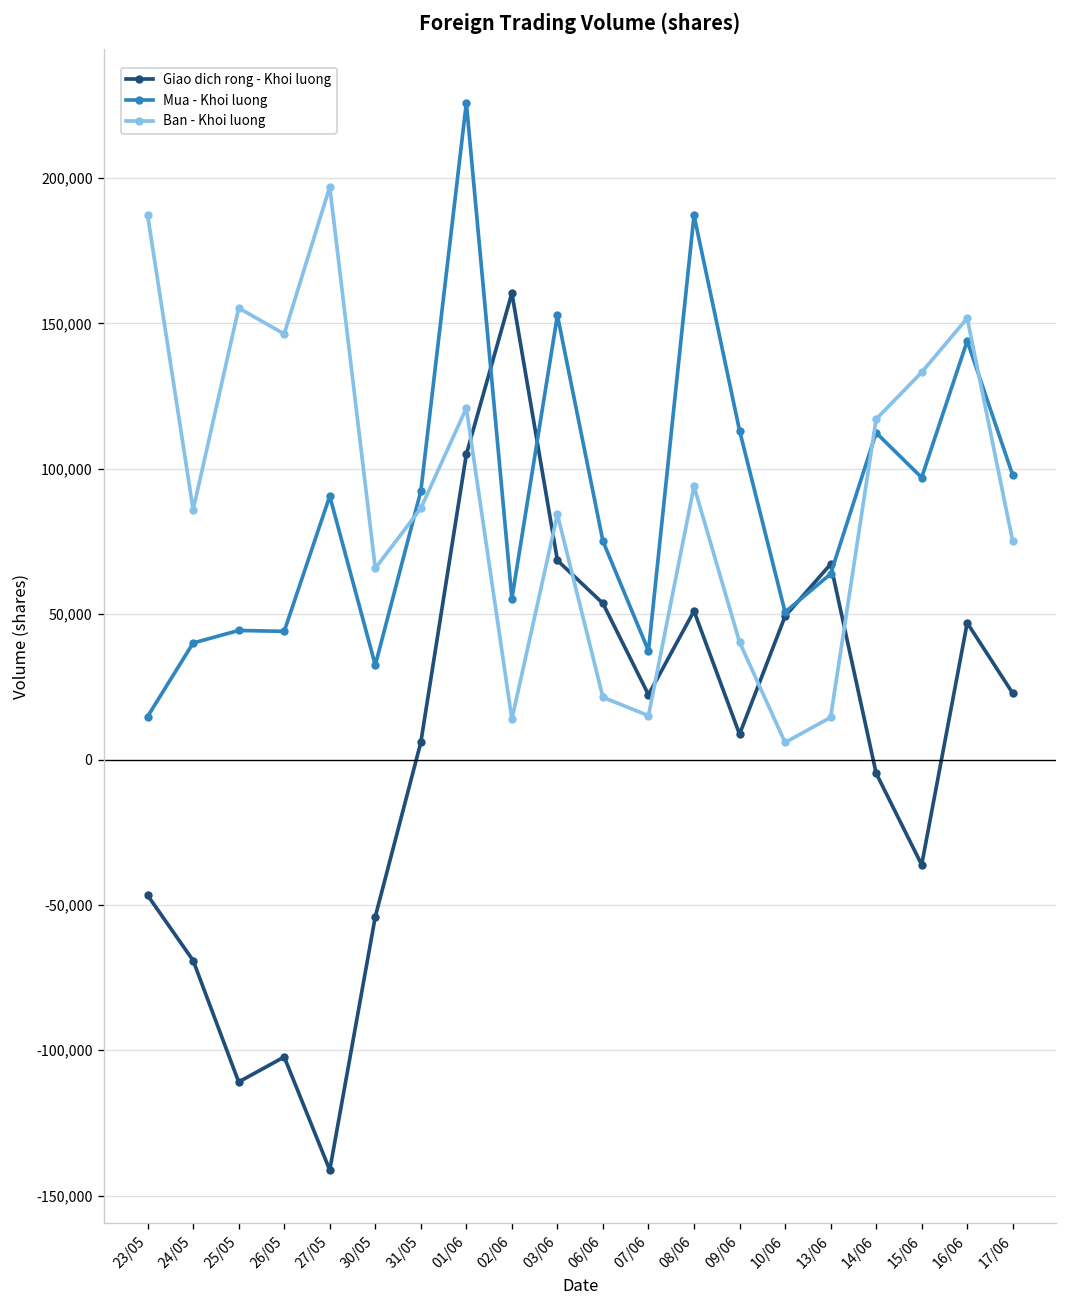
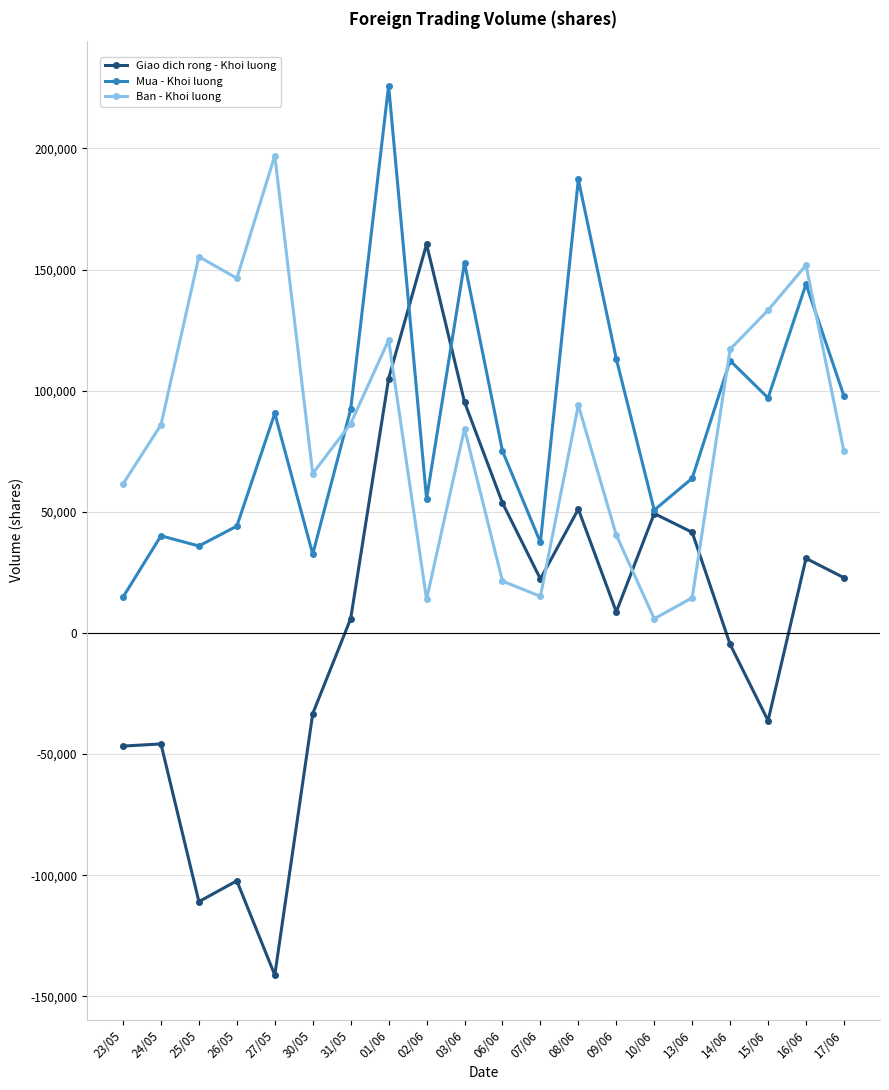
  {
    "Giao dich rong - Khoi luong": {
      "23/05": "-47,000",
-     "24/05": "-69,000",
+     "24/05": "-46,000",
      "25/05": "-111,000",
      "26/05": "-102,000",
      "27/05": "-141,000",
-     "30/05": "-54,000",
+     "30/05": "-33,000",
      "31/05": "6,000",
      "01/06": "105,000",
      "02/06": "160,000",
-     "03/06": "69,000",
+     "03/06": "95,000",
      "06/06": "54,000",
      "07/06": "22,000",
      "08/06": "51,000",
      "09/06": "9,000",
      "10/06": "49,000",
-     "13/06": "67,000",
+     "13/06": "42,000",
      "14/06": "-5,000",
      "15/06": "-36,000",
-     "16/06": "47,000",
+     "16/06": "31,000",
      "17/06": "23,000"
    },
    "Mua - Khoi luong": {
      "23/05": "15,000",
      "24/05": "40,000",
-     "25/05": "44,000",
+     "25/05": "36,000",
      "26/05": "44,000",
      "27/05": "91,000",
      "30/05": "33,000",
      "31/05": "92,000",
      "01/06": "226,000",
      "02/06": "55,000",
      "03/06": "153,000",
      "06/06": "75,000",
      "07/06": "37,000",
      "08/06": "187,000",
      "09/06": "113,000",
      "10/06": "51,000",
      "13/06": "64,000",
      "14/06": "112,000",
      "15/06": "97,000",
      "16/06": "144,000",
      "17/06": "98,000"
    },
    "Ban - Khoi luong": {
-     "23/05": "187,000",
+     "23/05": "62,000",
      "24/05": "86,000",
      "25/05": "155,000",
      "26/05": "146,000",
      "27/05": "197,000",
      "30/05": "66,000",
      "31/05": "86,000",
      "01/06": "121,000",
      "02/06": "14,000",
      "03/06": "84,000",
      "06/06": "21,000",
      "07/06": "15,000",
      "08/06": "94,000",
      "09/06": "40,000",
      "10/06": "6,000",
      "13/06": "15,000",
      "14/06": "117,000",
      "15/06": "133,000",
      "16/06": "152,000",
      "17/06": "75,000"
    }
  }
